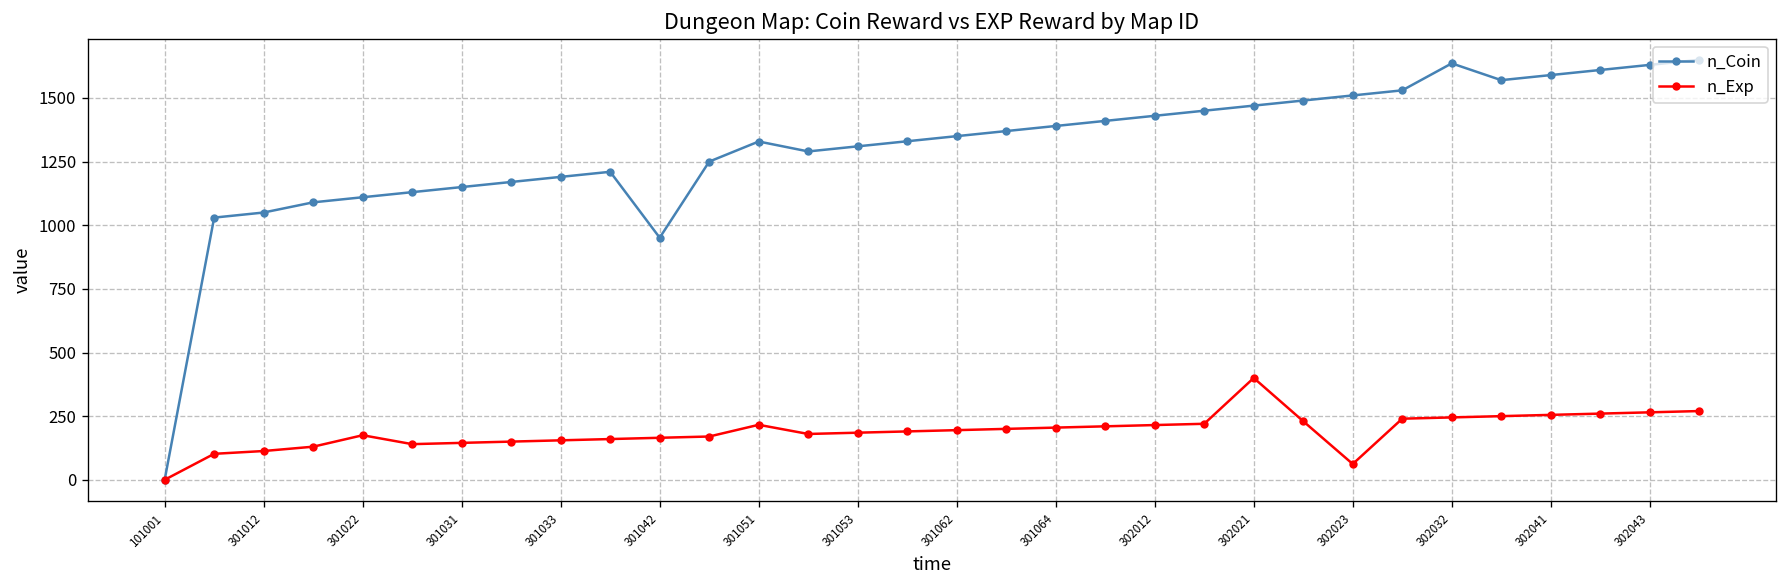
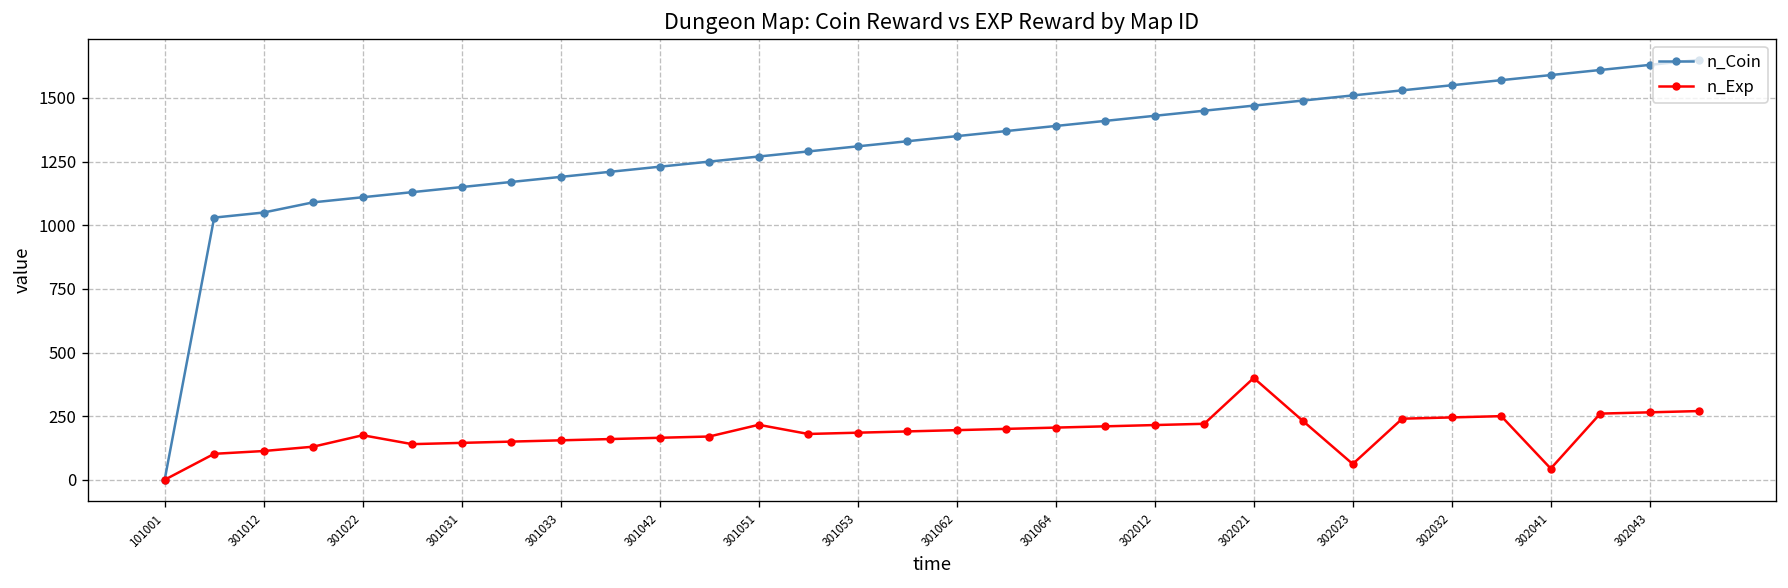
  {
    "n_Coin": {
      "301012": 1050,
      "301022": 1110,
      "301031": 1150,
      "301033": 1190,
-     "301042": 950,
-     "301051": 1330,
+     "301042": 1230,
+     "301051": 1270,
      "301053": 1310,
      "301062": 1350,
      "301064": 1390,
      "302012": 1430,
      "302021": 1470,
      "302023": 1510,
-     "302032": 1640,
+     "302032": 1550,
      "302041": 1590,
      "302043": 1630
    },
    "n_Exp": {
      "301012": 110,
      "301022": 180,
      "301031": 150,
      "301033": 160,
      "301042": 170,
      "301051": 220,
      "301053": 190,
      "301062": 200,
      "301064": 210,
      "302012": 220,
      "302021": 400,
      "302023": 60,
      "302032": 250,
-     "302041": 260,
+     "302041": 40,
      "302043": 270
    }
  }
